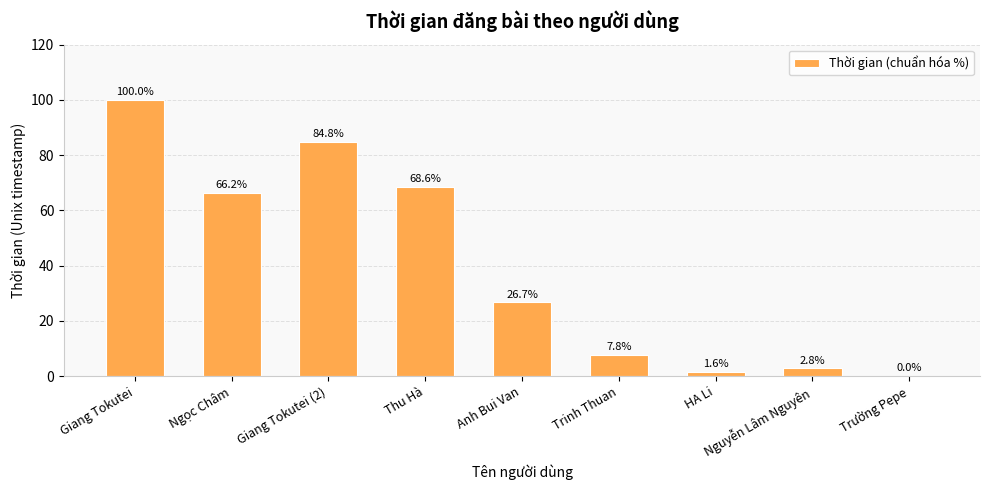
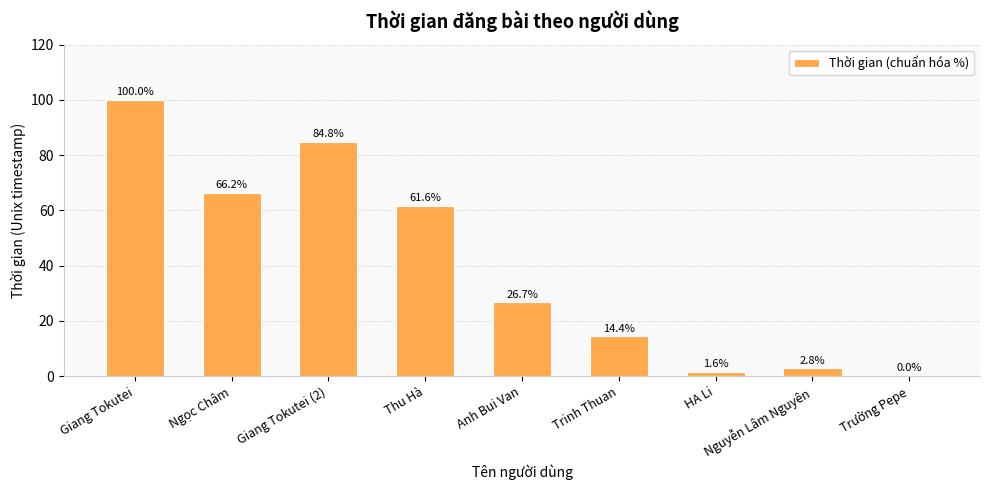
  {
    "Giang Tokutei": "100.0%",
    "Ngọc Châm": "66.2%",
    "Giang Tokutei (2)": "84.8%",
-   "Thu Hà": "68.6%",
+   "Thu Hà": "61.6%",
    "Anh Bui Van": "26.7%",
-   "Trinh Thuan": "7.8%",
+   "Trinh Thuan": "14.4%",
    "HA Li": "1.6%",
    "Nguyễn Lâm Nguyên": "2.8%",
    "Trường Pepe": "0.0%"
  }
